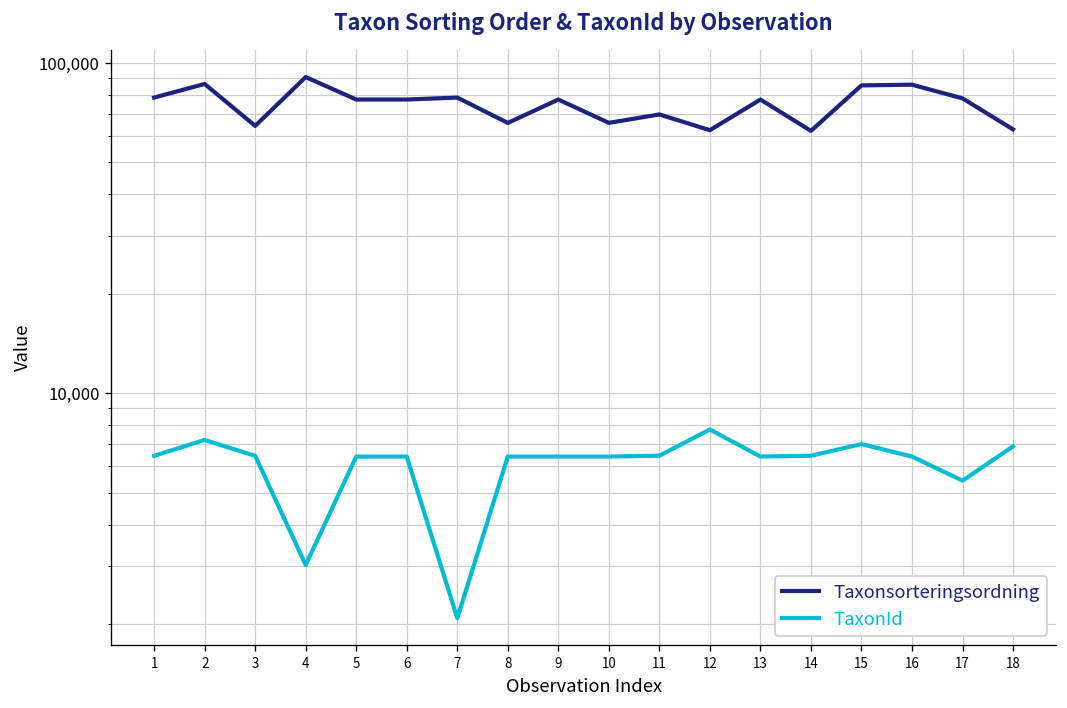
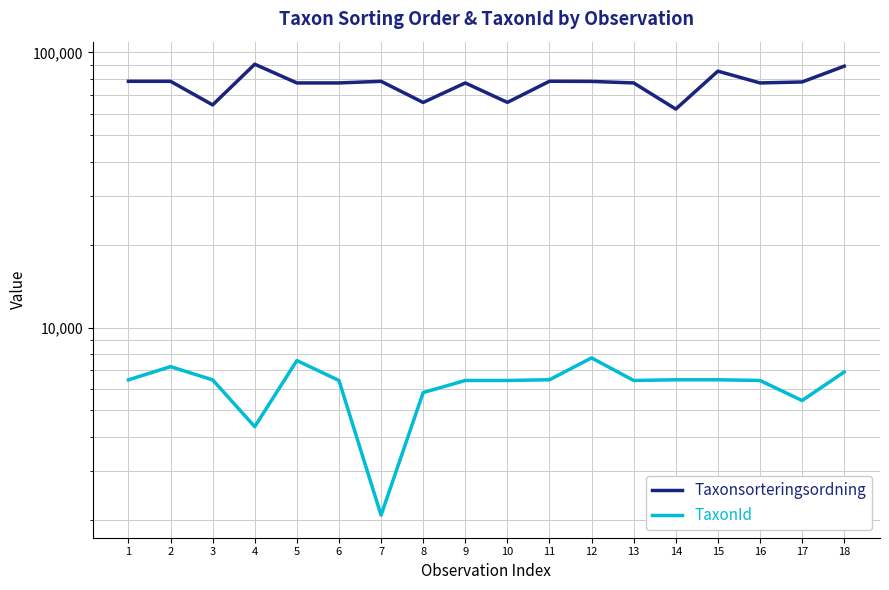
  {
    "Taxonsorteringsordning": {
      "1": "79,000",
-     "2": "86,000",
+     "2": "79,000",
      "3": "64,000",
      "4": "91,000",
      "5": "78,000",
      "6": "78,000",
      "7": "79,000",
      "8": "66,000",
      "9": "78,000",
      "10": "66,000",
-     "11": "70,000",
-     "12": "63,000",
+     "11": "79,000",
+     "12": "79,000",
      "13": "78,000",
      "14": "62,000",
      "15": "86,000",
-     "16": "86,000",
+     "16": "78,000",
      "17": "78,000",
-     "18": "63,000"
+     "18": "89,000"
    },
    "TaxonId": {
      "1": "6,500",
      "2": "7,200",
      "3": "6,500",
-     "4": "3,000",
-     "5": "6,400",
+     "4": "4,400",
+     "5": "7,600",
      "6": "6,400",
      "7": "2,100",
-     "8": "6,400",
+     "8": "5,800",
      "9": "6,400",
      "10": "6,400",
      "11": "6,500",
      "12": "7,800",
      "13": "6,400",
      "14": "6,500",
-     "15": "7,000",
+     "15": "6,500",
      "16": "6,400",
      "17": "5,400",
      "18": "6,900"
    }
  }
